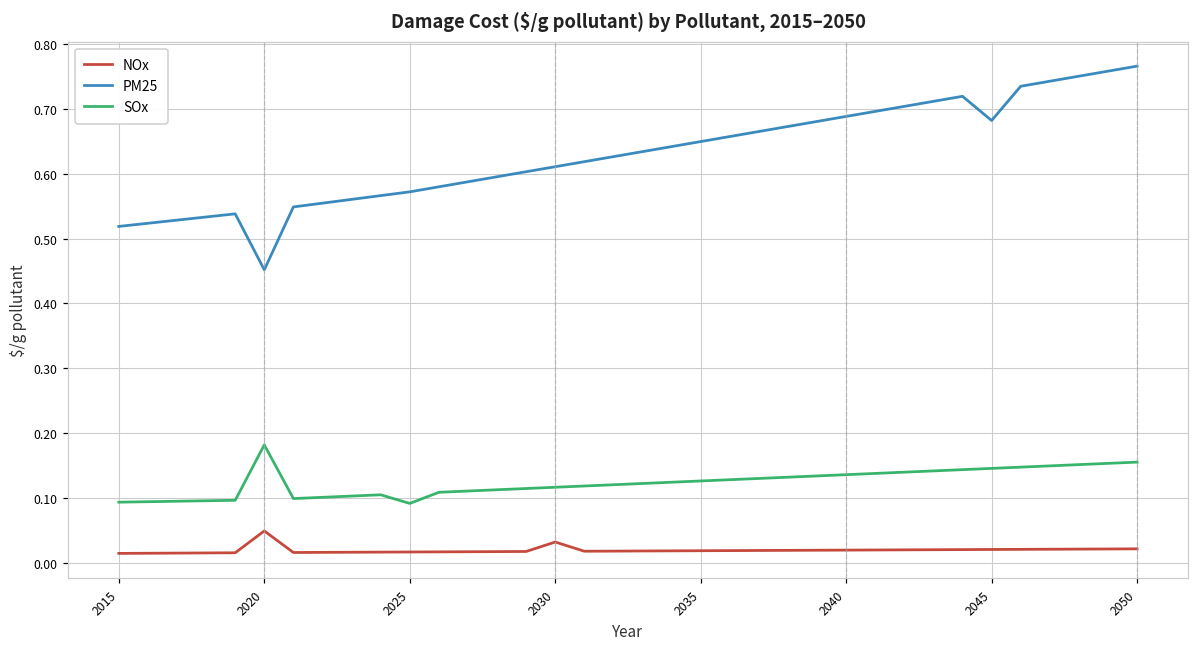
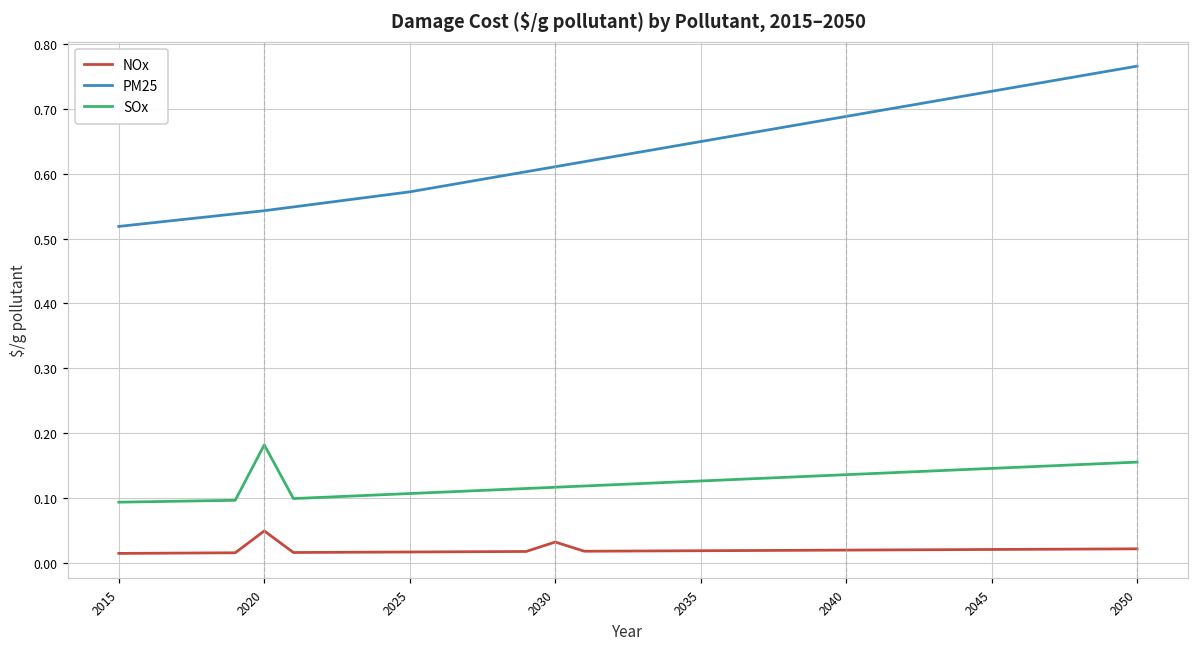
  {
    "NOx": {
      "2015": 0.01,
      "2020": 0.05,
      "2025": 0.02,
      "2030": 0.03,
      "2035": 0.02,
      "2040": 0.02,
      "2045": 0.02,
      "2050": 0.02
    },
    "PM25": {
      "2015": 0.52,
-     "2020": 0.45,
+     "2020": 0.54,
      "2025": 0.57,
      "2030": 0.61,
      "2035": 0.65,
      "2040": 0.69,
-     "2045": 0.68,
+     "2045": 0.73,
      "2050": 0.77
    },
    "SOx": {
      "2015": 0.09,
      "2020": 0.18,
-     "2025": 0.09,
+     "2025": 0.11,
      "2030": 0.12,
      "2035": 0.13,
      "2040": 0.14,
      "2045": 0.15,
      "2050": 0.16
    }
  }
